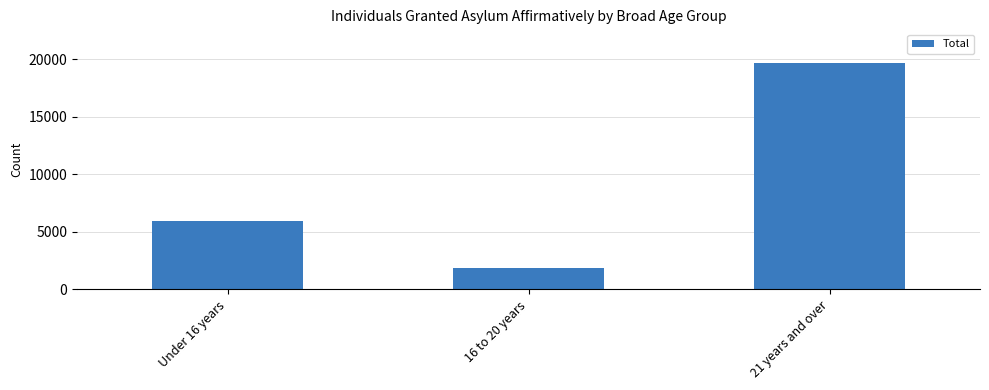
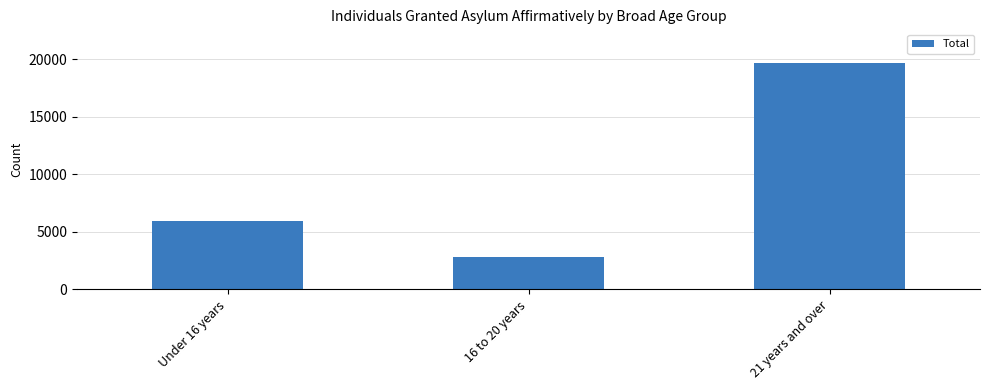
  {
    "Under 16 years": 6000,
-   "16 to 20 years": 1900,
+   "16 to 20 years": 2800,
    "21 years and over": 19700
  }
